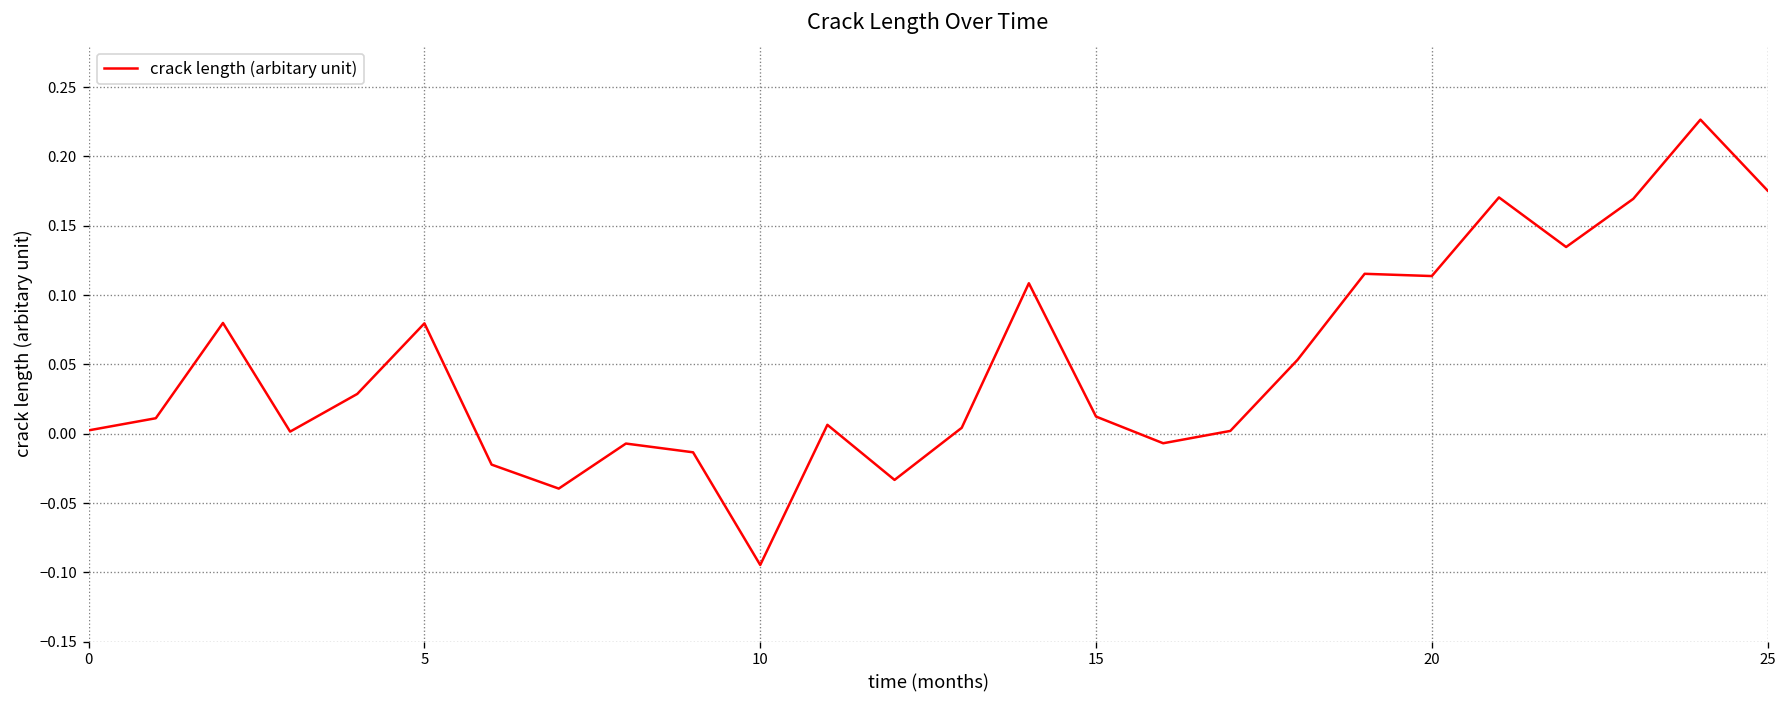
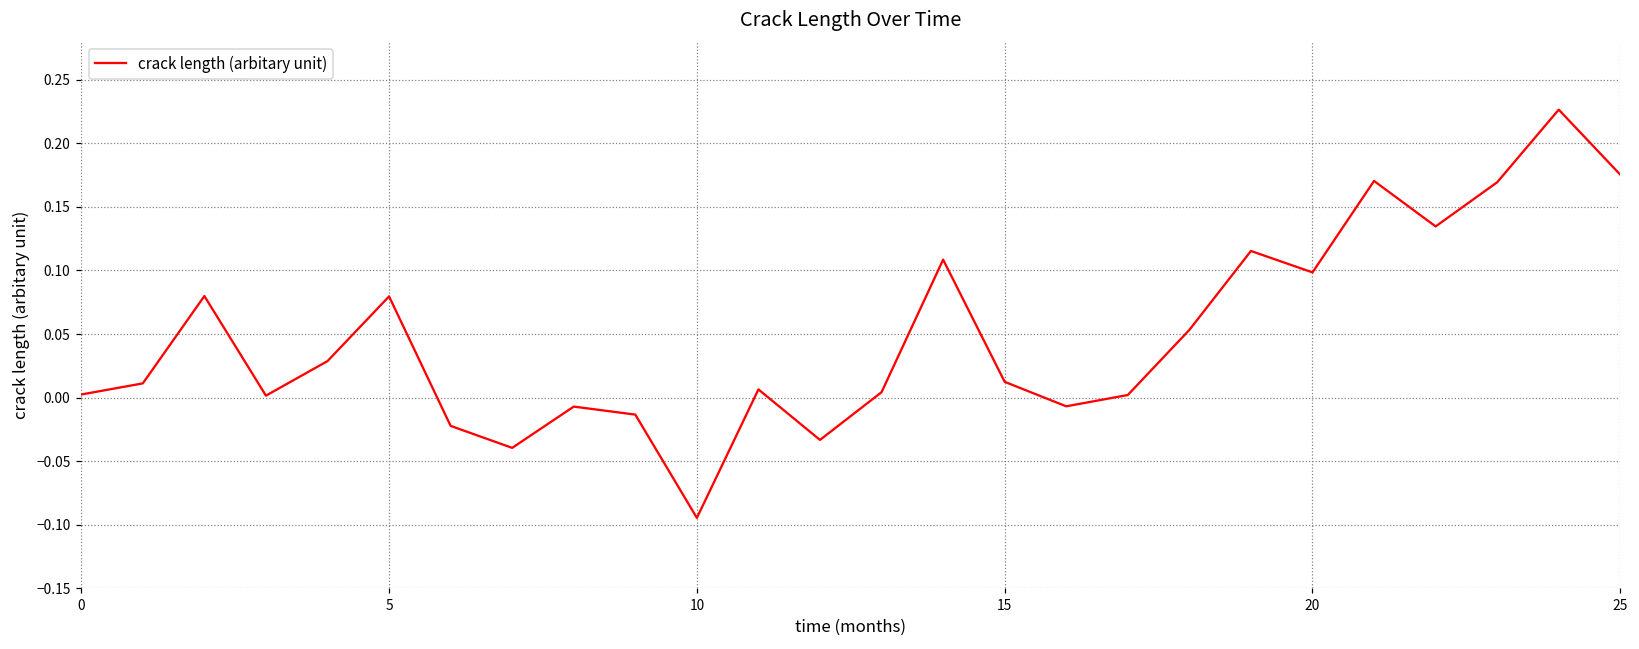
  {
    "0": 0.002,
    "5": 0.080,
    "10": -0.095,
    "15": 0.012,
-   "20": 0.114,
+   "20": 0.098,
    "25": 0.175
  }
